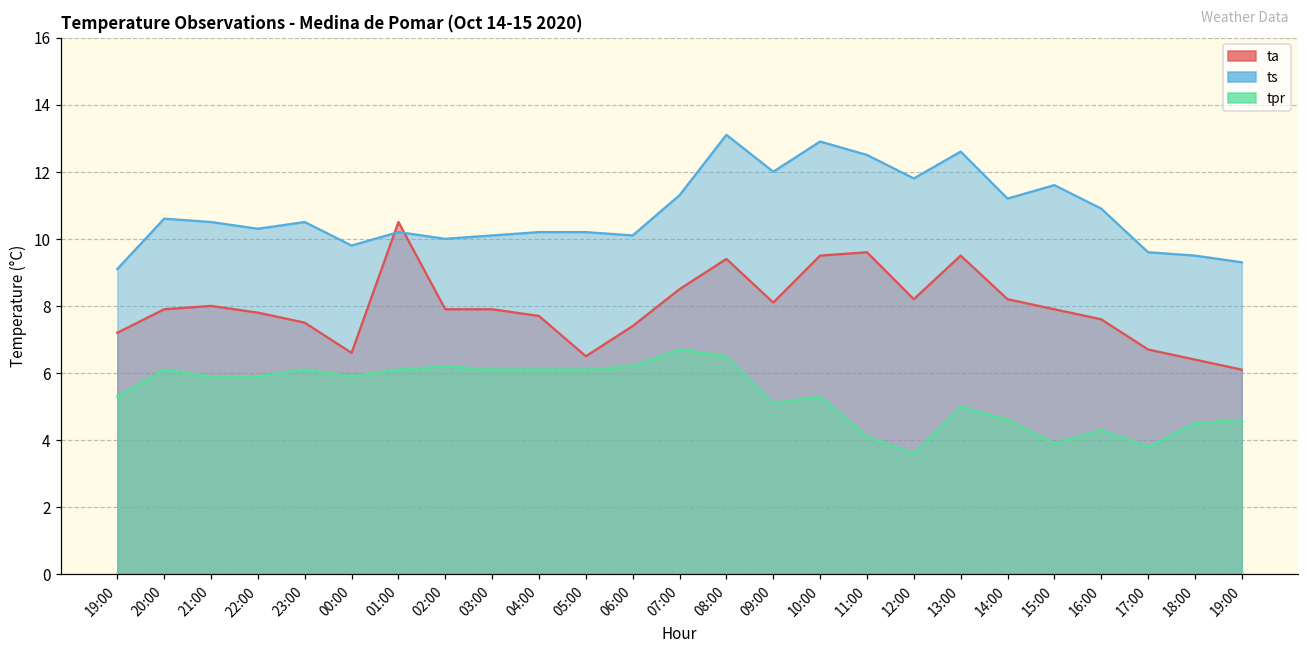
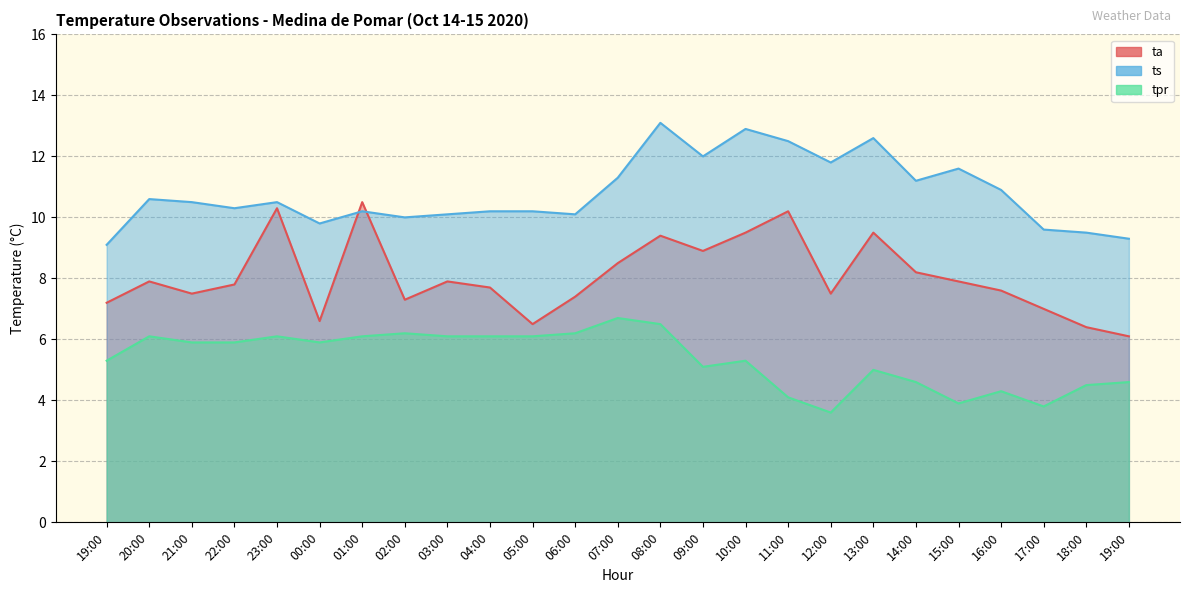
  {
    "ta": {
      "20:00": 7.9,
-     "21:00": 8.0,
+     "21:00": 7.5,
      "22:00": 7.8,
-     "23:00": 7.5,
+     "23:00": 10.3,
      "00:00": 6.6,
      "01:00": 10.5,
-     "02:00": 7.9,
+     "02:00": 7.3,
      "03:00": 7.9,
      "04:00": 7.7,
      "05:00": 6.5,
      "06:00": 7.4,
      "07:00": 8.5,
      "08:00": 9.4,
-     "09:00": 8.1,
+     "09:00": 8.9,
      "10:00": 9.5,
-     "11:00": 9.6,
-     "12:00": 8.2,
+     "11:00": 10.2,
+     "12:00": 7.5,
      "13:00": 9.5,
      "14:00": 8.2,
      "15:00": 7.9,
      "16:00": 7.6,
-     "17:00": 6.7,
+     "17:00": 7.0,
      "18:00": 6.4
    }
  }
